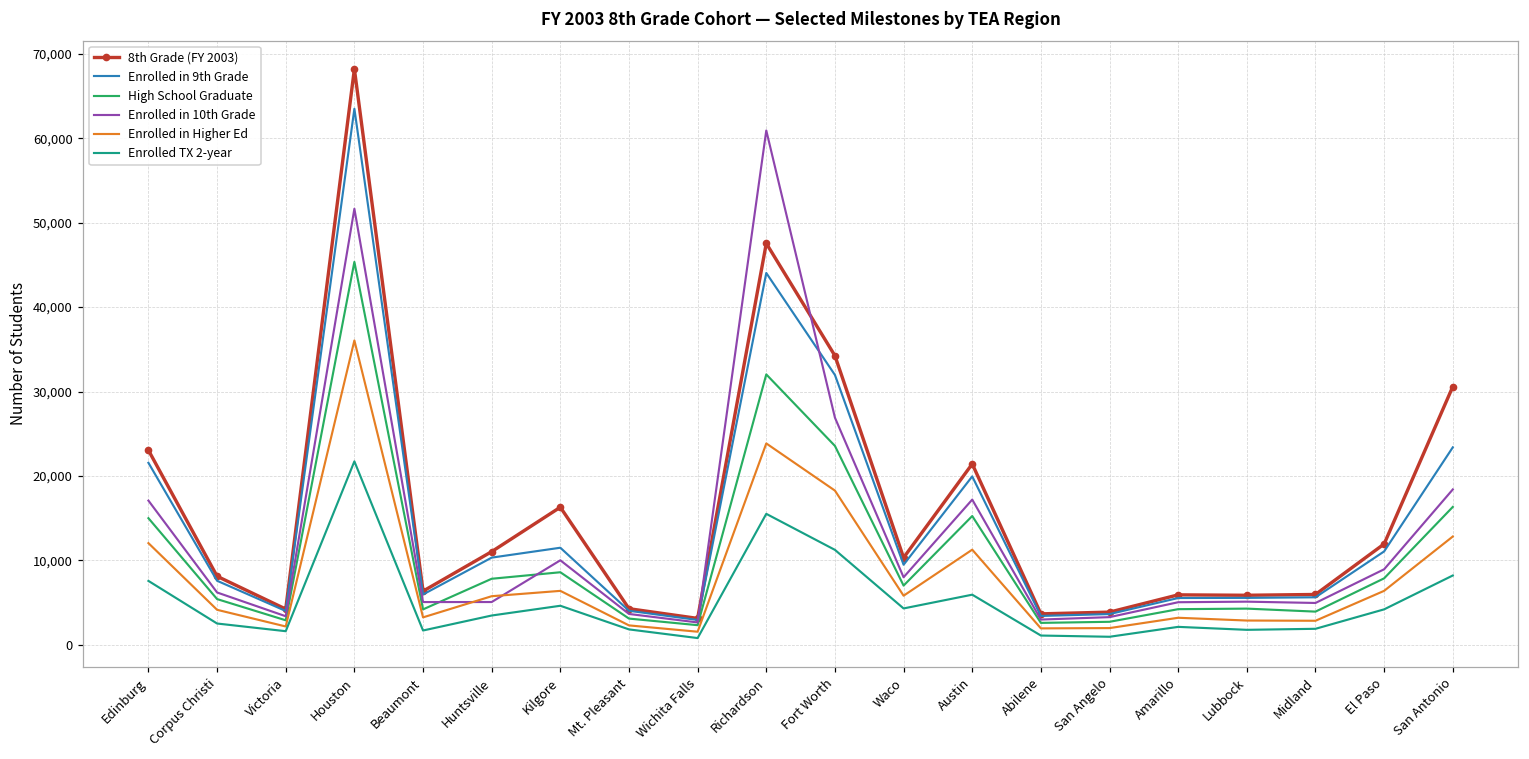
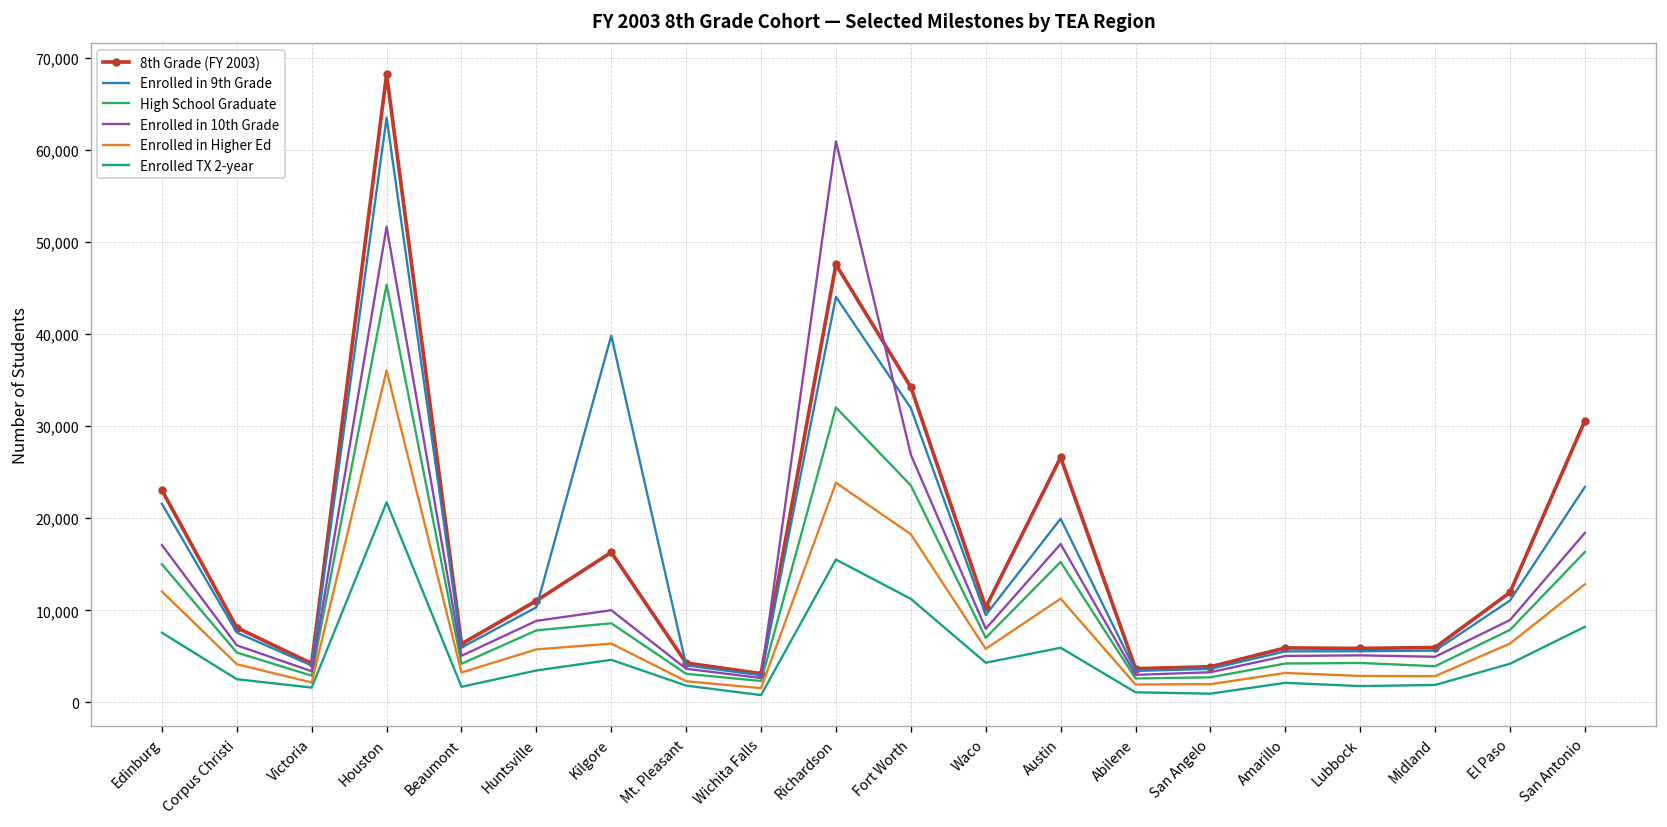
  {
    "8th Grade (FY 2003)": {
      "Edinburg": "23,000",
      "Corpus Christi": "8,000",
      "Houston": "68,000",
      "Beaumont": "6,000",
      "Huntsville": "11,000",
      "Kilgore": "16,000",
      "Richardson": "48,000",
      "Fort Worth": "34,000",
      "Waco": "10,000",
-     "Austin": "21,000",
+     "Austin": "27,000",
      "Amarillo": "6,000",
      "Midland": "6,000",
      "El Paso": "12,000",
      "San Antonio": "31,000"
    },
    "Enrolled in 9th Grade": {
      "Edinburg": "22,000",
      "Corpus Christi": "8,000",
      "Houston": "63,000",
      "Beaumont": "6,000",
      "Huntsville": "10,000",
-     "Kilgore": "12,000",
+     "Kilgore": "40,000",
      "Richardson": "44,000",
      "Fort Worth": "32,000",
      "Waco": "9,000",
      "Austin": "20,000",
      "Amarillo": "6,000",
      "Midland": "6,000",
      "El Paso": "11,000",
      "San Antonio": "23,000"
    },
    "Enrolled in 10th Grade": {
      "Edinburg": "17,000",
      "Corpus Christi": "6,000",
      "Victoria": "3,000",
      "Houston": "52,000",
      "Beaumont": "5,000",
-     "Huntsville": "5,000",
+     "Huntsville": "9,000",
      "Kilgore": "10,000",
      "Mt. Pleasant": "4,000",
      "Richardson": "61,000",
      "Fort Worth": "27,000",
      "Waco": "8,000",
      "Austin": "17,000",
      "Abilene": "3,000",
      "San Angelo": "3,000",
      "Amarillo": "5,000",
      "Lubbock": "5,000",
      "Midland": "5,000",
      "El Paso": "9,000",
      "San Antonio": "18,000"
    },
    "Enrolled in Higher Ed": {
      "Edinburg": "12,000",
      "Corpus Christi": "4,000",
      "Victoria": "2,000",
      "Houston": "36,000",
      "Beaumont": "3,000",
      "Huntsville": "6,000",
      "Kilgore": "6,000",
      "Mt. Pleasant": "2,000",
      "Wichita Falls": "2,000",
      "Richardson": "24,000",
      "Fort Worth": "18,000",
      "Waco": "6,000",
      "Austin": "11,000",
      "Abilene": "2,000",
      "San Angelo": "2,000",
      "Amarillo": "3,000",
      "Lubbock": "3,000",
      "Midland": "3,000",
      "El Paso": "6,000",
      "San Antonio": "13,000"
    }
  }
